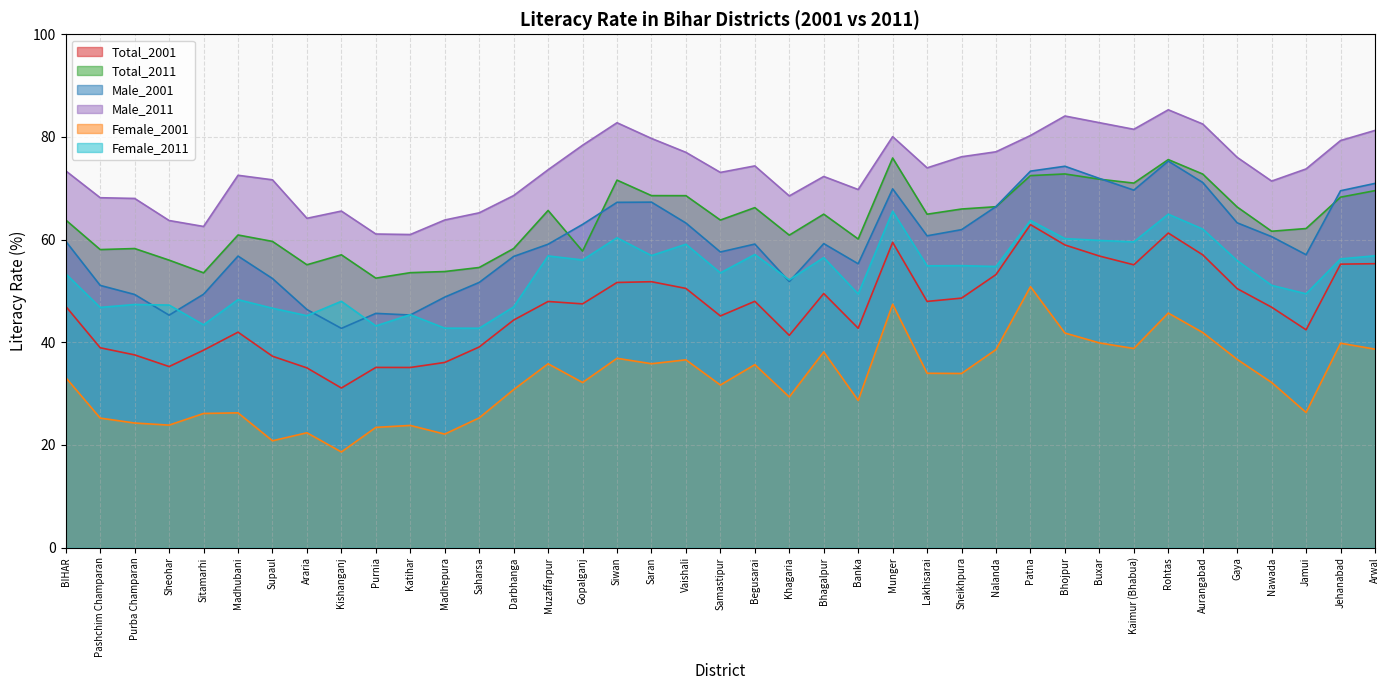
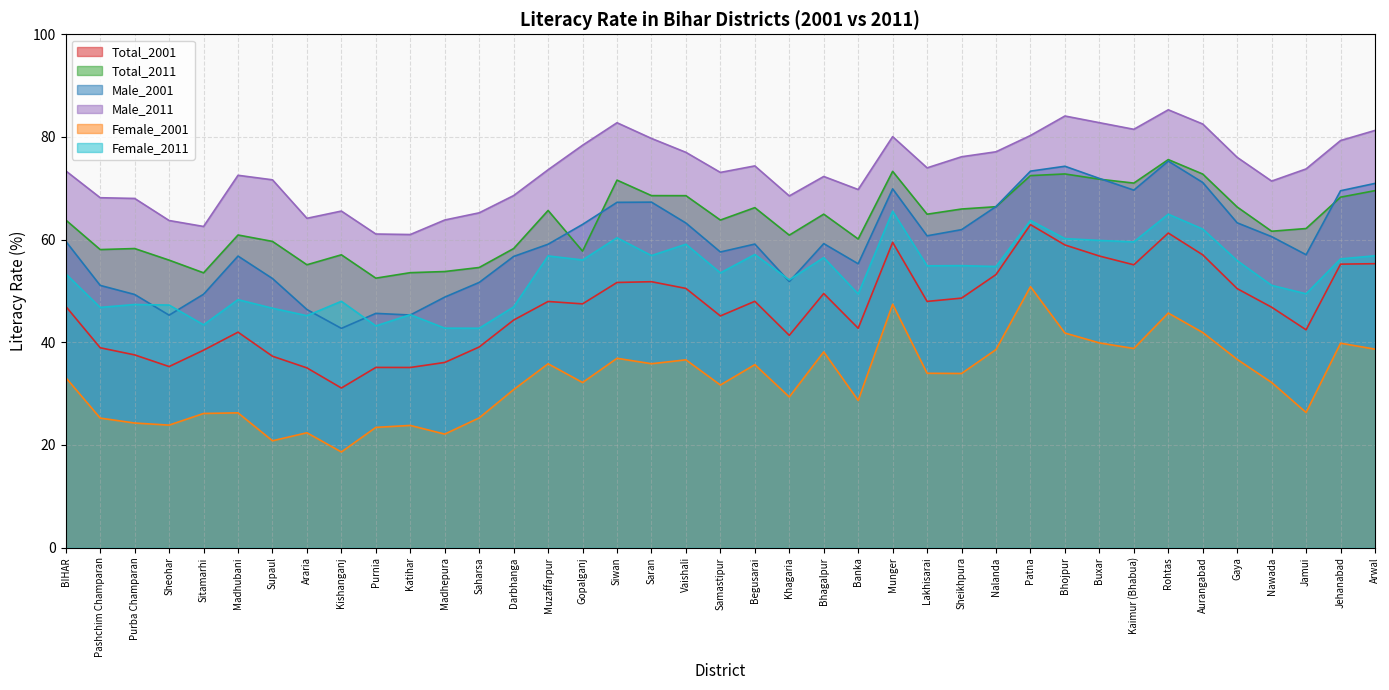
  {
    "Total_2001": {
      "BIHAR": 47,
      "Pashchim Champaran": 39,
      "Purba Champaran": 38,
      "Sheohar": 35,
      "Sitamarhi": 38,
      "Madhubani": 42,
      "Supaul": 37,
      "Araria": 35,
      "Kishanganj": 31,
      "Purnia": 35,
      "Katihar": 35,
      "Madhepura": 36,
      "Saharsa": 39,
      "Darbhanga": 44,
      "Muzaffarpur": 48,
      "Gopalganj": 47,
      "Siwan": 52,
      "Saran": 52,
      "Vaishali": 50,
      "Samastipur": 45,
      "Begusarai": 48,
      "Khagaria": 41,
      "Bhagalpur": 50,
      "Banka": 43,
      "Munger": 59,
      "Lakhisarai": 48,
      "Sheikhpura": 49,
      "Nalanda": 53,
      "Patna": 63,
      "Bhojpur": 59,
      "Buxar": 57,
      "Kaimur (Bhabua)": 55,
      "Rohtas": 61,
      "Aurangabad": 57,
      "Gaya": 50,
      "Nawada": 47,
      "Jamui": 42,
      "Jehanabad": 55,
      "Arwal": 55
    },
    "Total_2011": {
      "BIHAR": 64,
      "Pashchim Champaran": 58,
      "Purba Champaran": 58,
      "Sheohar": 56,
      "Sitamarhi": 54,
      "Madhubani": 61,
      "Supaul": 60,
      "Araria": 55,
      "Kishanganj": 57,
      "Purnia": 52,
      "Katihar": 54,
      "Madhepura": 54,
      "Saharsa": 55,
      "Darbhanga": 58,
      "Muzaffarpur": 66,
      "Gopalganj": 58,
      "Siwan": 72,
      "Saran": 69,
      "Vaishali": 69,
      "Samastipur": 64,
      "Begusarai": 66,
      "Khagaria": 61,
      "Bhagalpur": 65,
      "Banka": 60,
-     "Munger": 76,
+     "Munger": 73,
      "Lakhisarai": 65,
      "Sheikhpura": 66,
      "Patna": 72,
      "Bhojpur": 73,
      "Kaimur (Bhabua)": 71,
      "Aurangabad": 73,
      "Gaya": 66,
      "Nawada": 62,
      "Jamui": 62,
      "Jehanabad": 68,
      "Arwal": 70
    },
    "Male_2011": {
      "BIHAR": 73,
      "Pashchim Champaran": 68,
      "Purba Champaran": 68,
      "Sheohar": 64,
      "Sitamarhi": 63,
      "Madhubani": 73,
      "Supaul": 72,
      "Araria": 64,
      "Kishanganj": 66,
      "Purnia": 61,
      "Katihar": 61,
      "Madhepura": 64,
      "Saharsa": 65,
      "Darbhanga": 69,
      "Muzaffarpur": 74,
      "Gopalganj": 78,
      "Siwan": 83,
      "Saran": 80,
      "Vaishali": 77,
      "Samastipur": 73,
      "Begusarai": 74,
      "Khagaria": 69,
      "Bhagalpur": 72,
      "Banka": 70,
      "Munger": 80,
      "Lakhisarai": 74,
      "Sheikhpura": 76,
      "Nalanda": 77,
      "Patna": 80,
      "Bhojpur": 84,
      "Buxar": 83,
      "Kaimur (Bhabua)": 81,
      "Rohtas": 85,
      "Aurangabad": 83,
      "Gaya": 76,
      "Nawada": 71,
      "Jamui": 74,
      "Jehanabad": 79,
      "Arwal": 81
    },
    "Female_2001": {
      "BIHAR": 33,
      "Pashchim Champaran": 25,
      "Purba Champaran": 24,
      "Sheohar": 24,
      "Sitamarhi": 26,
      "Madhubani": 26,
      "Supaul": 21,
      "Araria": 22,
      "Kishanganj": 19,
      "Purnia": 23,
      "Katihar": 24,
      "Madhepura": 22,
      "Saharsa": 25,
      "Darbhanga": 31,
      "Muzaffarpur": 36,
      "Gopalganj": 32,
      "Siwan": 37,
      "Saran": 36,
      "Vaishali": 37,
      "Samastipur": 32,
      "Begusarai": 36,
      "Khagaria": 29,
      "Bhagalpur": 38,
      "Banka": 29,
      "Munger": 47,
      "Lakhisarai": 34,
      "Sheikhpura": 34,
      "Nalanda": 39,
      "Patna": 51,
      "Bhojpur": 42,
      "Buxar": 40,
      "Kaimur (Bhabua)": 39,
      "Rohtas": 46,
      "Aurangabad": 42,
      "Gaya": 37,
      "Nawada": 32,
      "Jamui": 26,
      "Jehanabad": 40,
      "Arwal": 39
    }
  }
